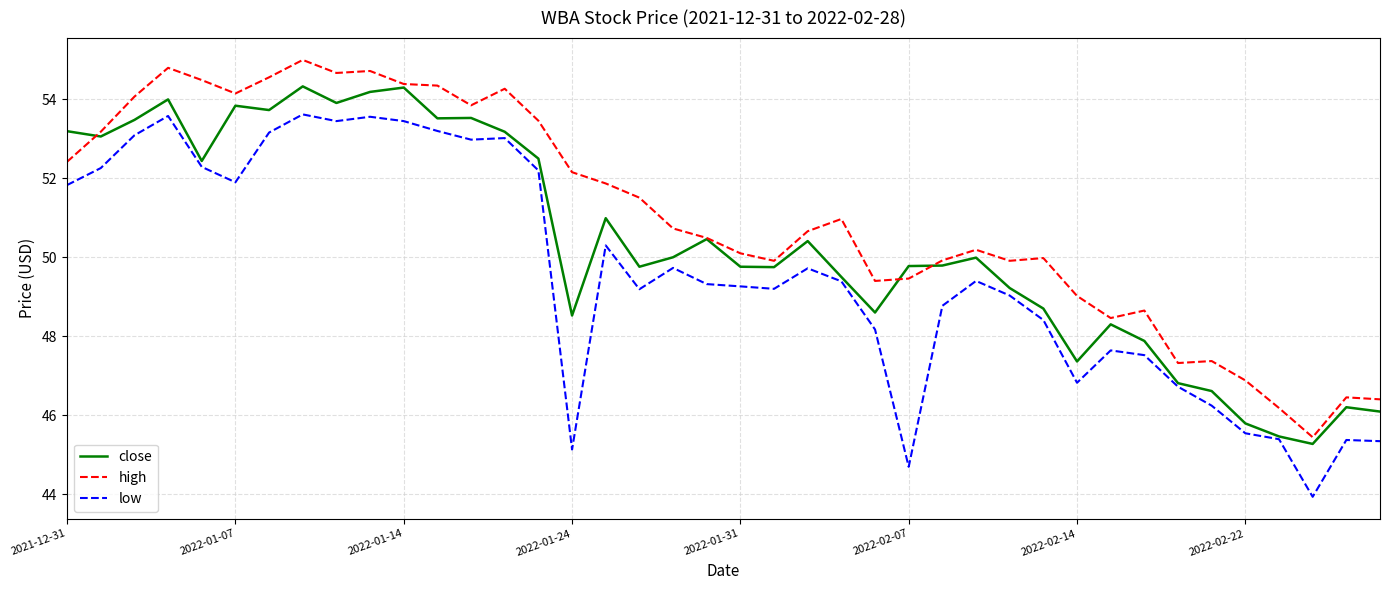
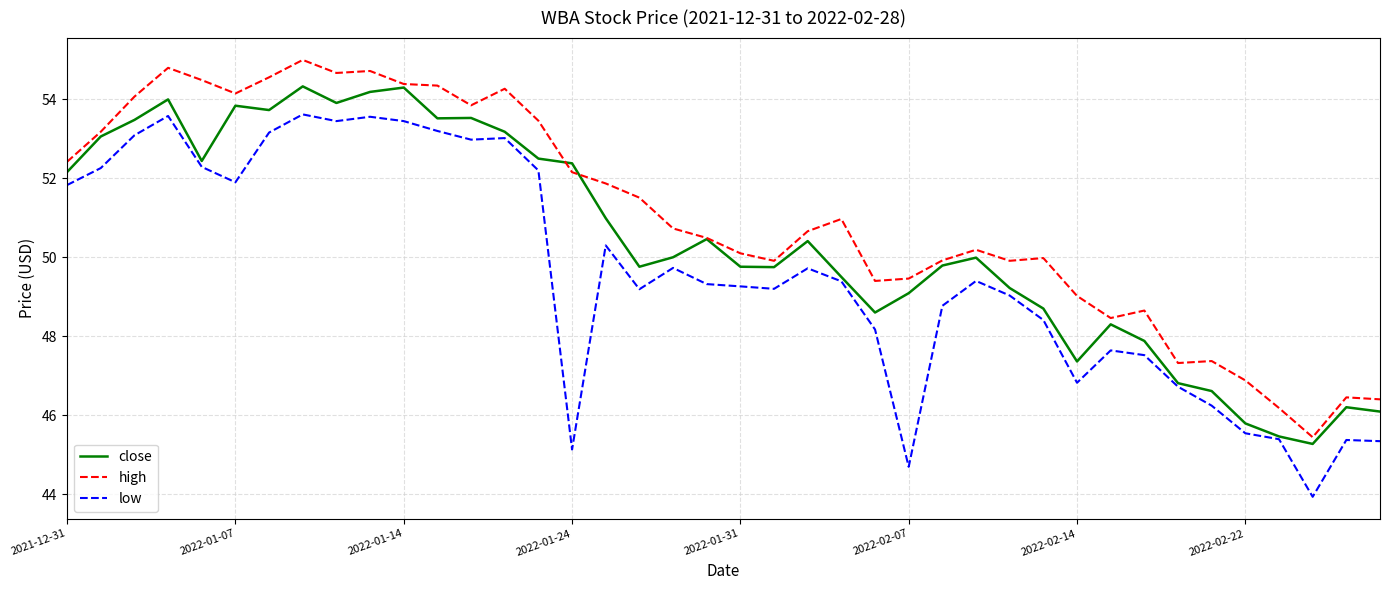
  {
    "close": {
-     "2021-12-31": 53.2,
+     "2021-12-31": 52.2,
      "2022-01-07": 53.8,
      "2022-01-14": 54.3,
-     "2022-01-24": 48.5,
+     "2022-01-24": 52.4,
      "2022-01-31": 49.8,
-     "2022-02-07": 49.8,
+     "2022-02-07": 49.1,
      "2022-02-14": 47.4,
      "2022-02-22": 45.8
    },
    "high": {
      "2021-12-31": 52.4,
      "2022-01-07": 54.2,
      "2022-01-14": 54.4,
      "2022-01-24": 52.2,
      "2022-01-31": 50.1,
      "2022-02-07": 49.5,
      "2022-02-14": 49.0,
      "2022-02-22": 46.9
    },
    "low": {
      "2021-12-31": 51.8,
      "2022-01-07": 51.9,
      "2022-01-14": 53.5,
      "2022-01-24": 45.1,
      "2022-01-31": 49.3,
      "2022-02-07": 44.7,
      "2022-02-14": 46.8,
      "2022-02-22": 45.5
    }
  }
